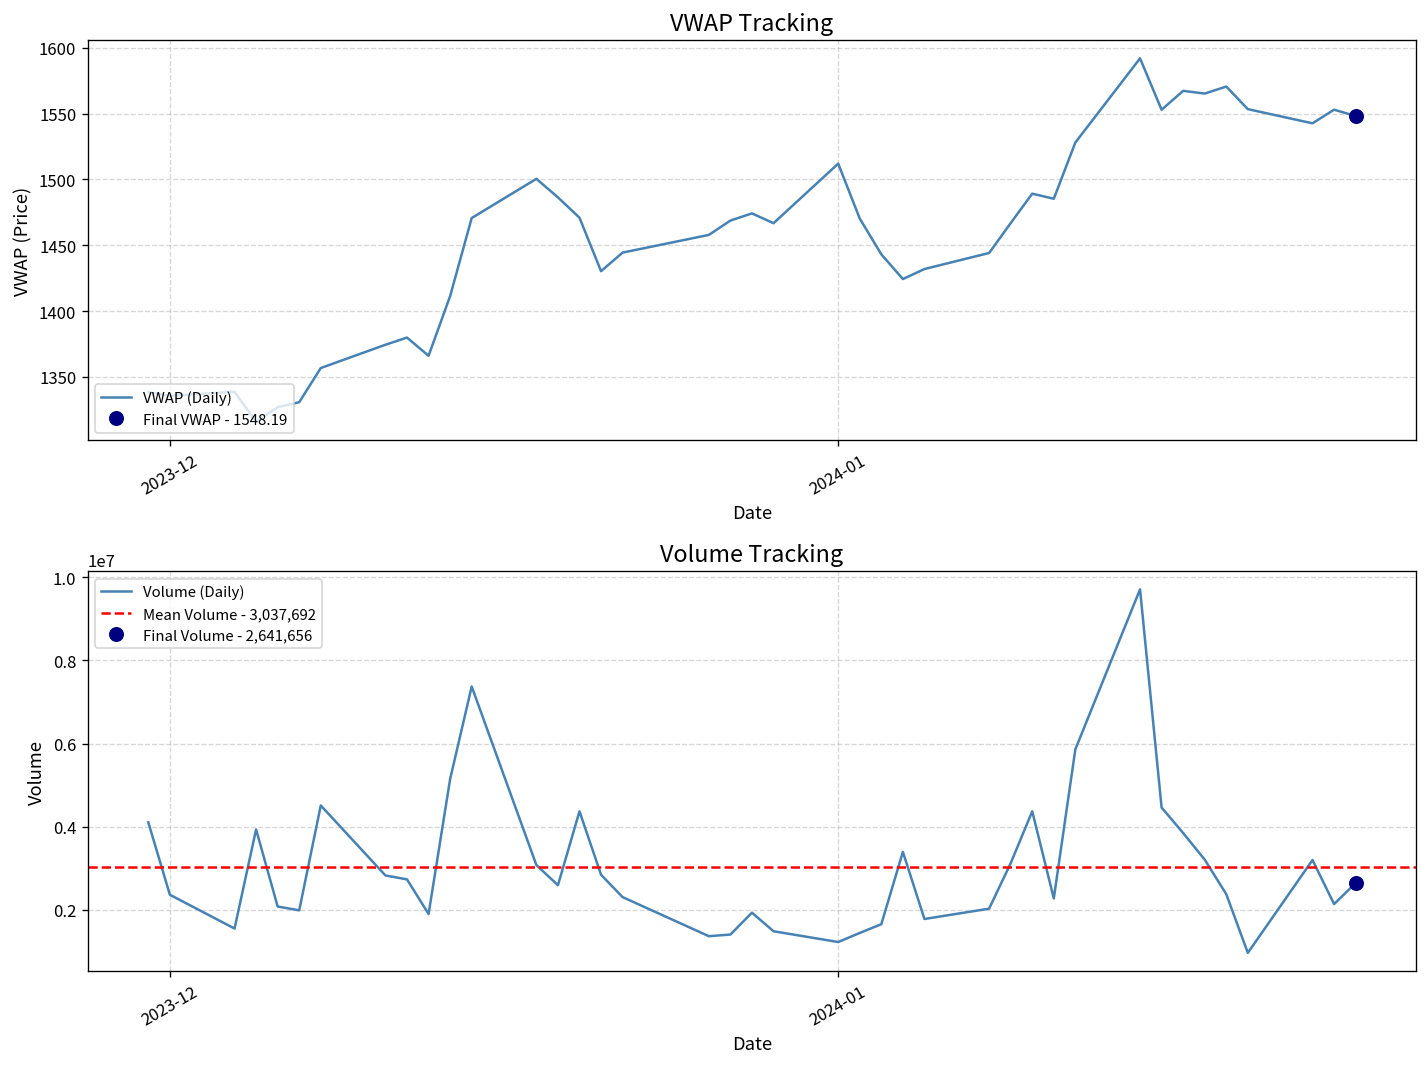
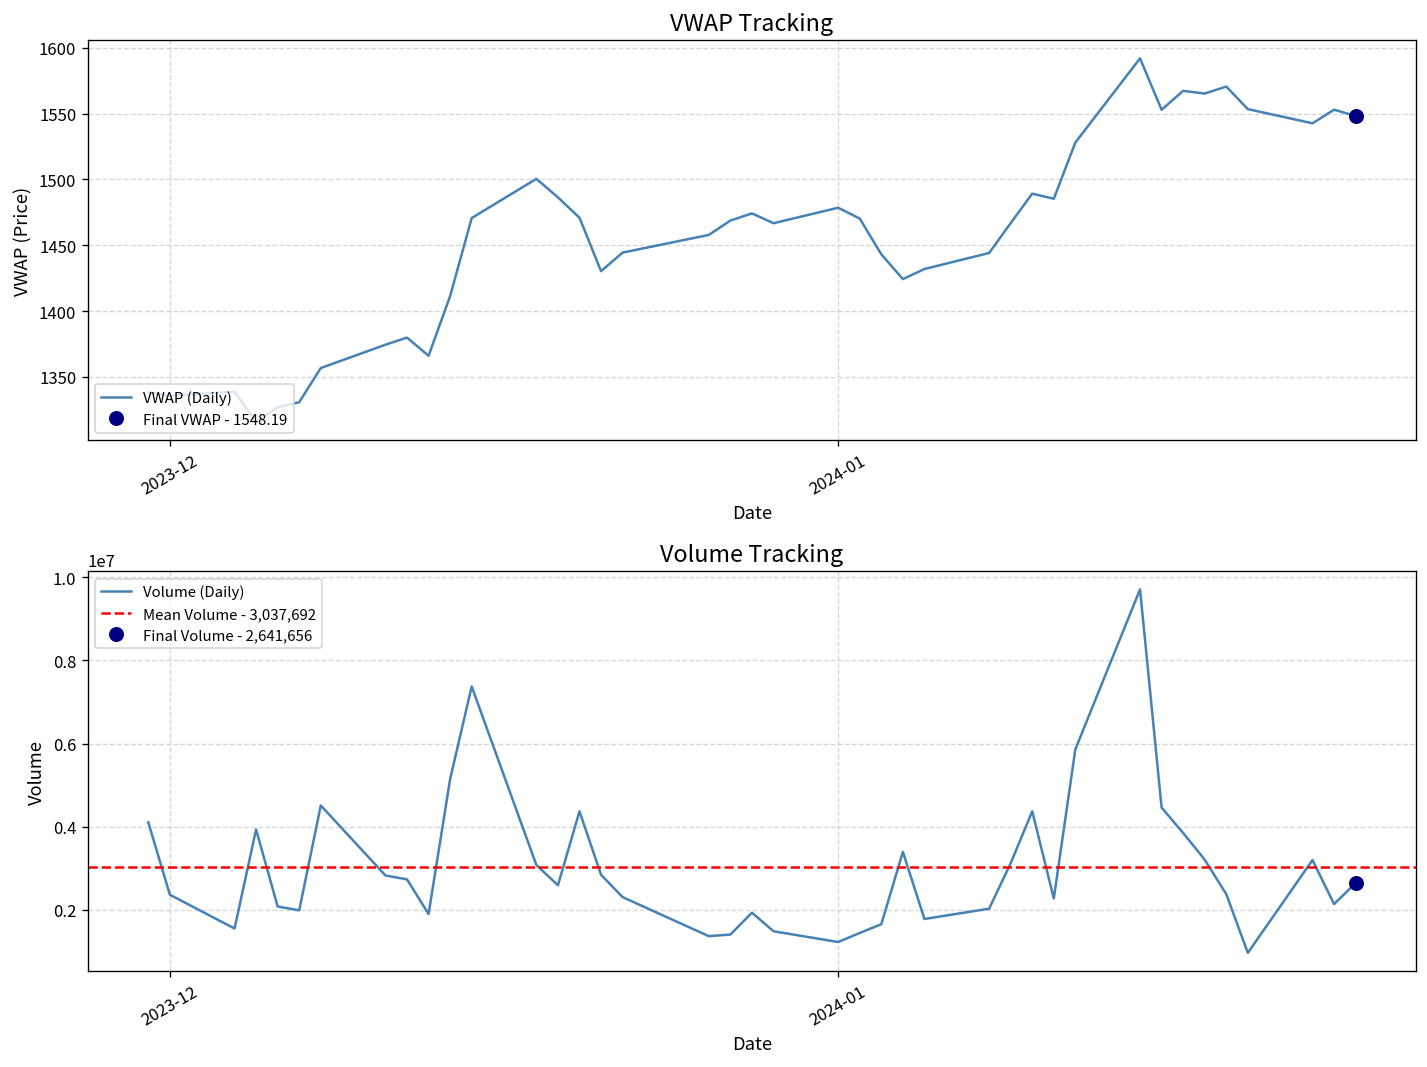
  {
    "VWAP Tracking": {
      "VWAP (Daily)": {
-       "2024-01": 1512
+       "2024-01": 1479
      }
    },
    "Volume Tracking": {
      "Volume (Daily)": {
        "2023-12": 2400000,
        "2024-01": 1200000
      }
    }
  }
